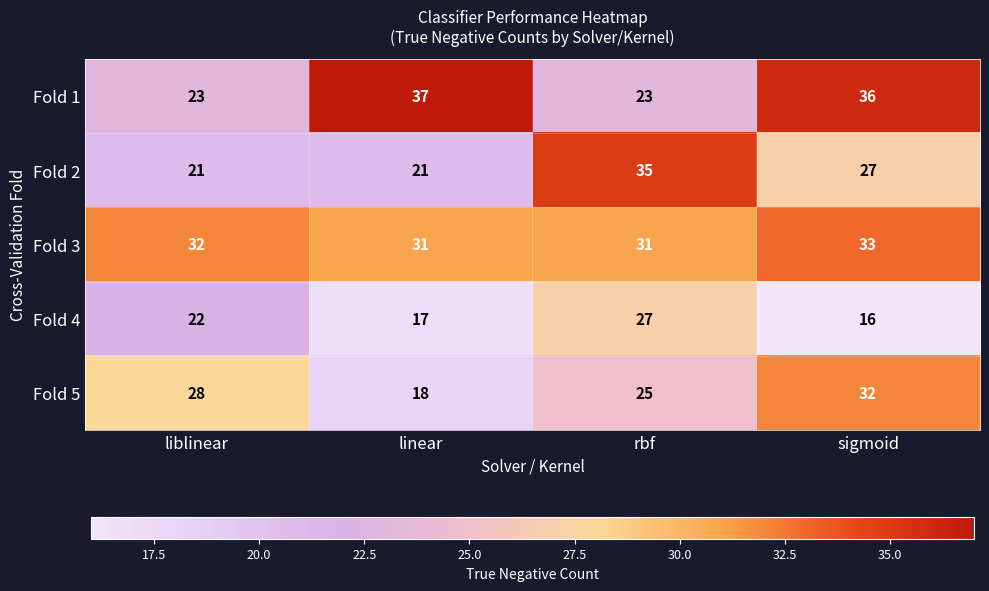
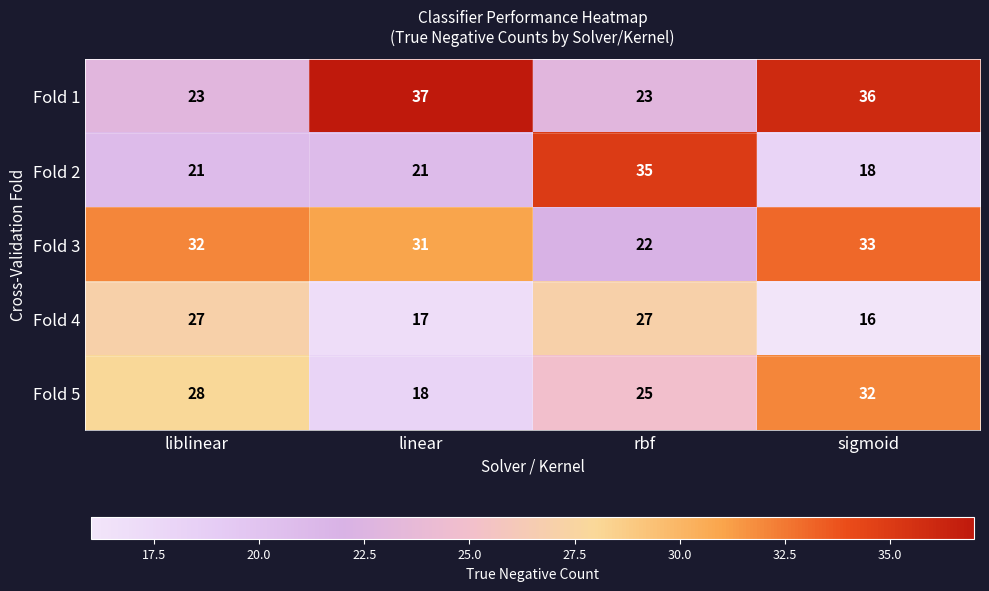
  {
    "Fold 1": {
      "liblinear": 23,
      "linear": 37,
      "rbf": 23,
      "sigmoid": 36
    },
    "Fold 2": {
      "liblinear": 21,
      "linear": 21,
      "rbf": 35,
-     "sigmoid": 27
+     "sigmoid": 18
    },
    "Fold 3": {
      "liblinear": 32,
      "linear": 31,
-     "rbf": 31,
+     "rbf": 22,
      "sigmoid": 33
    },
    "Fold 4": {
-     "liblinear": 22,
+     "liblinear": 27,
      "linear": 17,
      "rbf": 27,
      "sigmoid": 16
    },
    "Fold 5": {
      "liblinear": 28,
      "linear": 18,
      "rbf": 25,
      "sigmoid": 32
    }
  }
